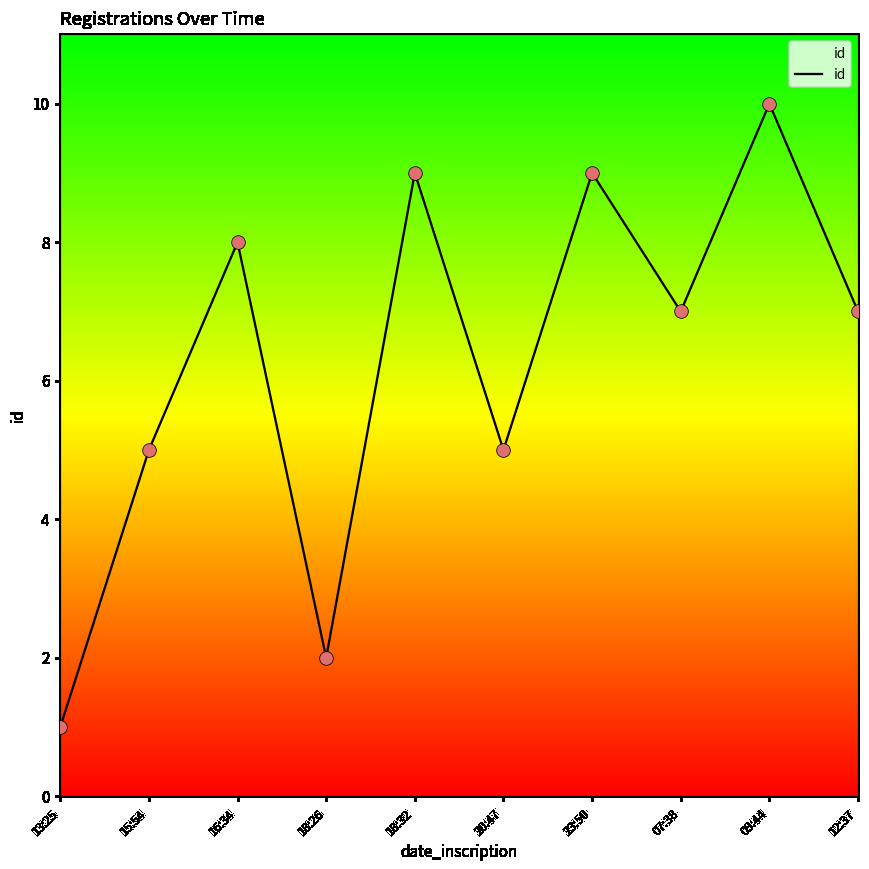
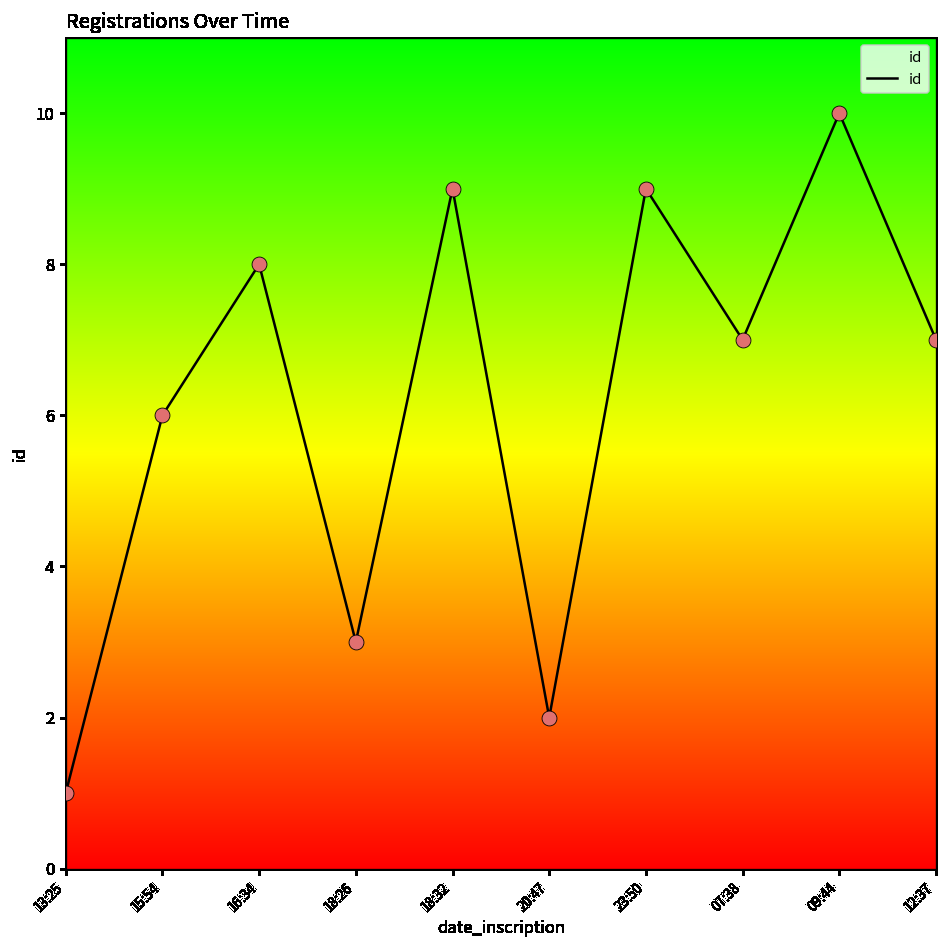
  {
    "13:25": 1,
-   "15:54": 5,
+   "15:54": 6,
    "16:34": 8,
-   "18:26": 2,
+   "18:26": 3,
    "18:32": 9,
-   "20:47": 5,
+   "20:47": 2,
    "23:50": 9,
    "07:38": 7,
    "09:44": 10,
    "12:37": 7
  }
